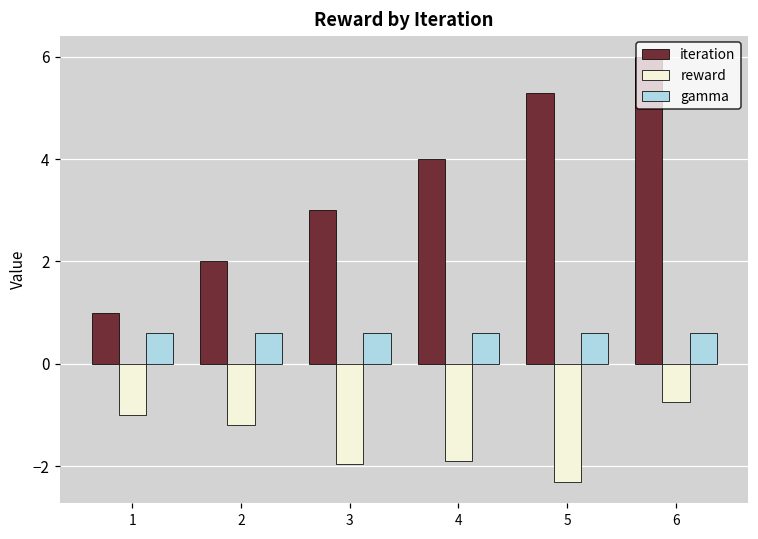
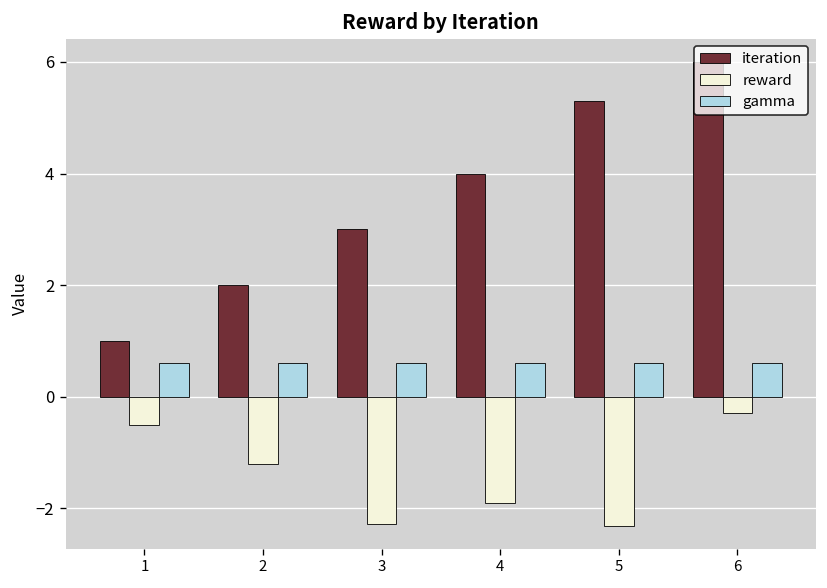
  {
    "iteration": {
      "1": 1.0,
      "2": 2.0,
      "3": 3.0,
      "4": 4.0,
      "5": 5.3
    },
    "reward": {
-     "1": -1.0,
+     "1": -0.5,
      "2": -1.2,
-     "3": -2.0,
+     "3": -2.3,
      "4": -1.9,
      "5": -2.3,
-     "6": -0.8
+     "6": -0.3
    },
    "gamma": {
      "1": 0.6,
      "2": 0.6,
      "3": 0.6,
      "4": 0.6,
      "5": 0.6,
      "6": 0.6
    }
  }
